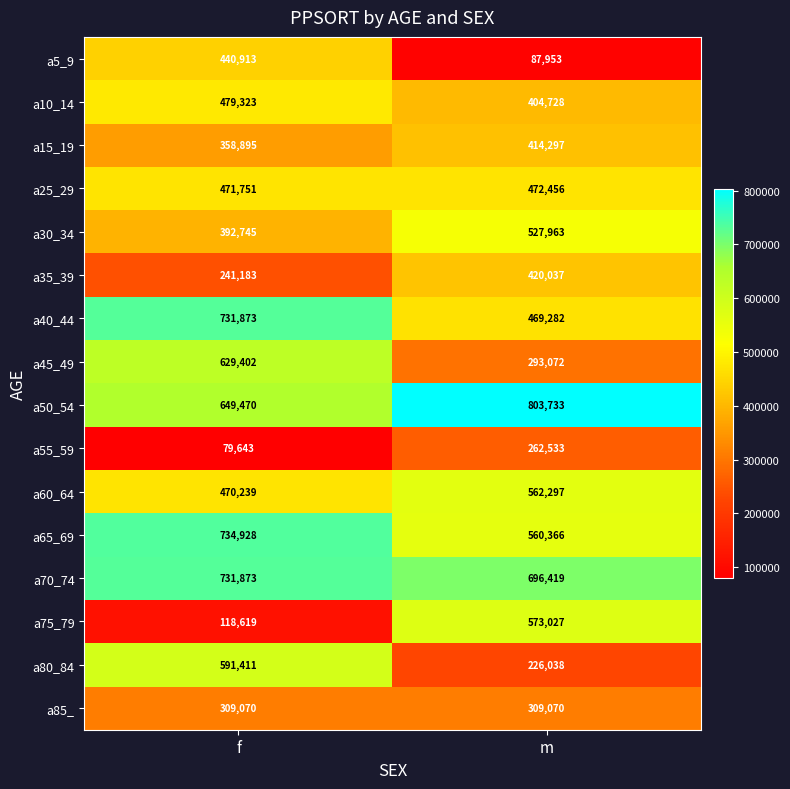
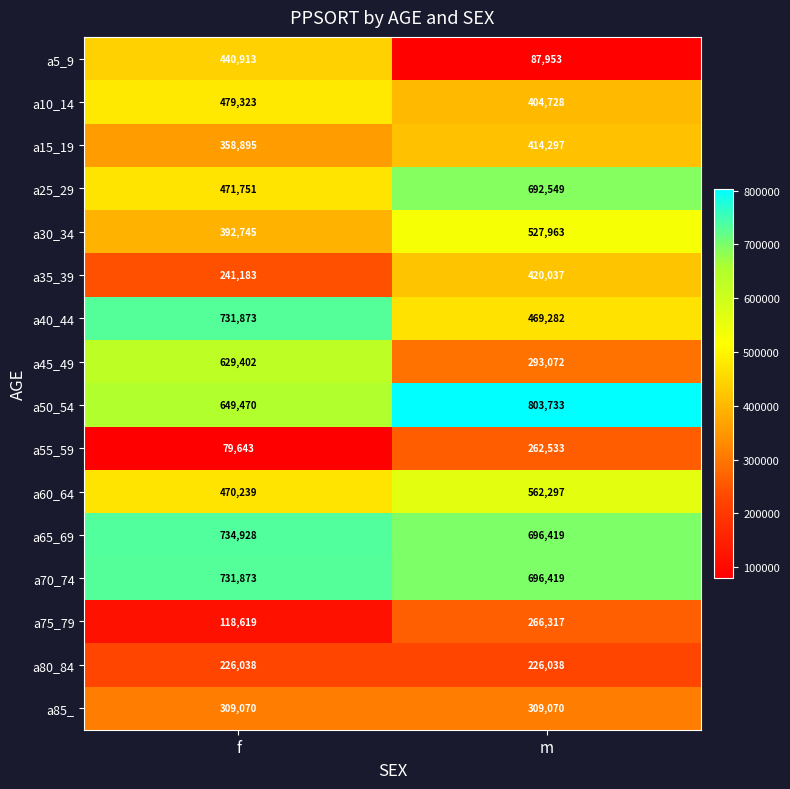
  {
    "a5_9": {
      "f": "440,913",
      "m": "87,953"
    },
    "a10_14": {
      "f": "479,323",
      "m": "404,728"
    },
    "a15_19": {
      "f": "358,895",
      "m": "414,297"
    },
    "a25_29": {
      "f": "471,751",
-     "m": "472,456"
+     "m": "692,549"
    },
    "a30_34": {
      "f": "392,745",
      "m": "527,963"
    },
    "a35_39": {
      "f": "241,183",
      "m": "420,037"
    },
    "a40_44": {
      "f": "731,873",
      "m": "469,282"
    },
    "a45_49": {
      "f": "629,402",
      "m": "293,072"
    },
    "a50_54": {
      "f": "649,470",
      "m": "803,733"
    },
    "a55_59": {
      "f": "79,643",
      "m": "262,533"
    },
    "a60_64": {
      "f": "470,239",
      "m": "562,297"
    },
    "a65_69": {
      "f": "734,928",
-     "m": "560,366"
+     "m": "696,419"
    },
    "a70_74": {
      "f": "731,873",
      "m": "696,419"
    },
    "a75_79": {
      "f": "118,619",
-     "m": "573,027"
+     "m": "266,317"
    },
    "a80_84": {
-     "f": "591,411",
+     "f": "226,038",
      "m": "226,038"
    },
    "a85_": {
      "f": "309,070",
      "m": "309,070"
    }
  }
